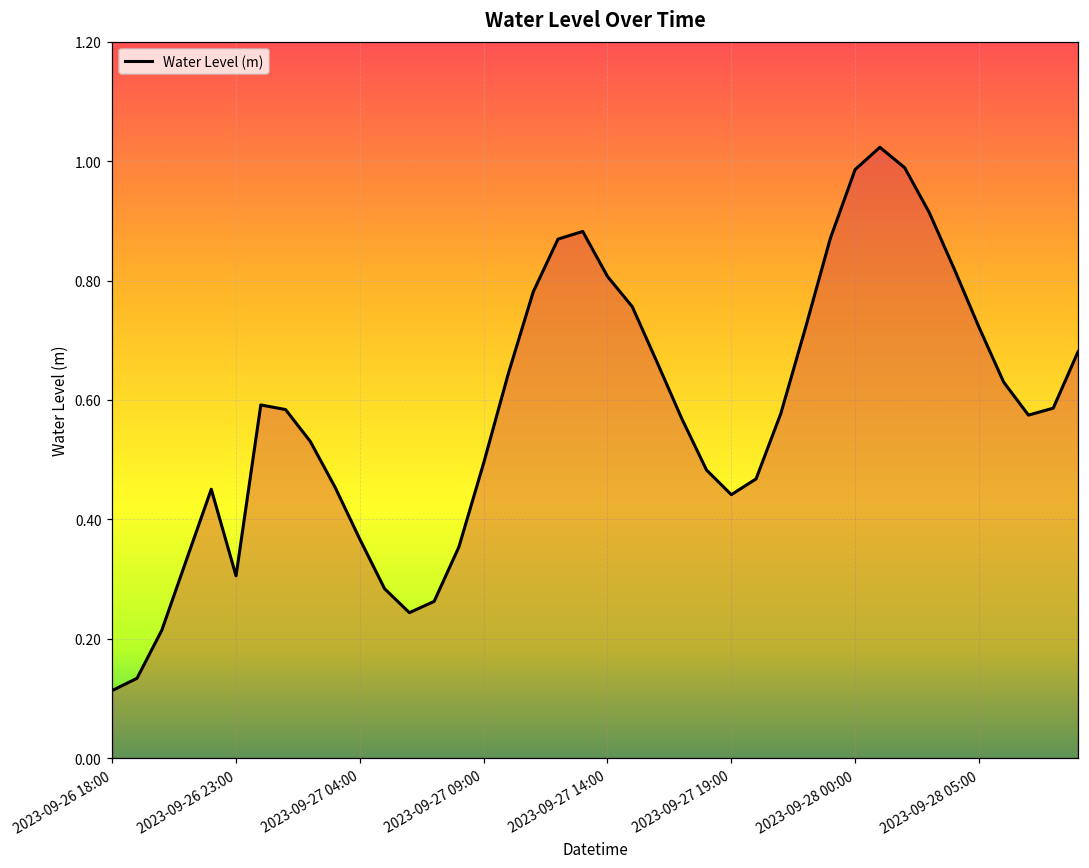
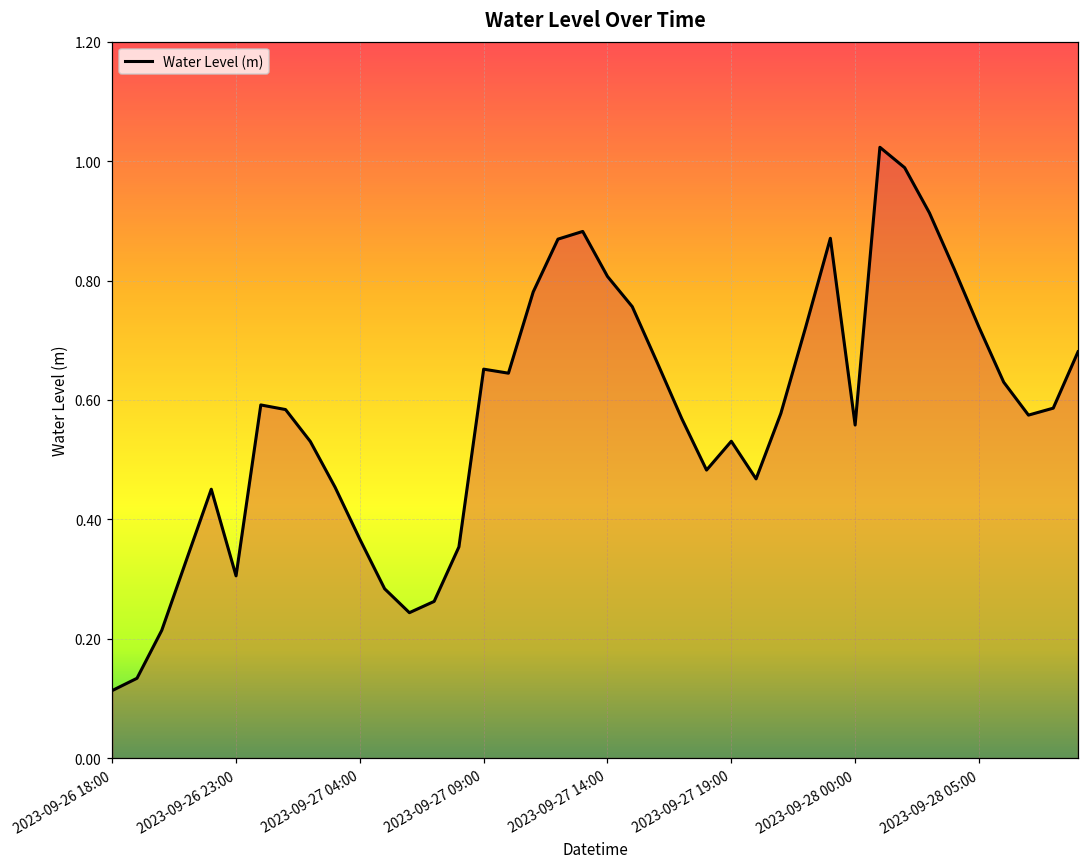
  {
    "2023-09-26 18:00": 0.11,
    "2023-09-26 23:00": 0.31,
    "2023-09-27 04:00": 0.37,
-   "2023-09-27 09:00": 0.49,
+   "2023-09-27 09:00": 0.65,
    "2023-09-27 14:00": 0.81,
-   "2023-09-27 19:00": 0.44,
-   "2023-09-28 00:00": 0.99,
+   "2023-09-27 19:00": 0.53,
+   "2023-09-28 00:00": 0.56,
    "2023-09-28 05:00": 0.72
  }
